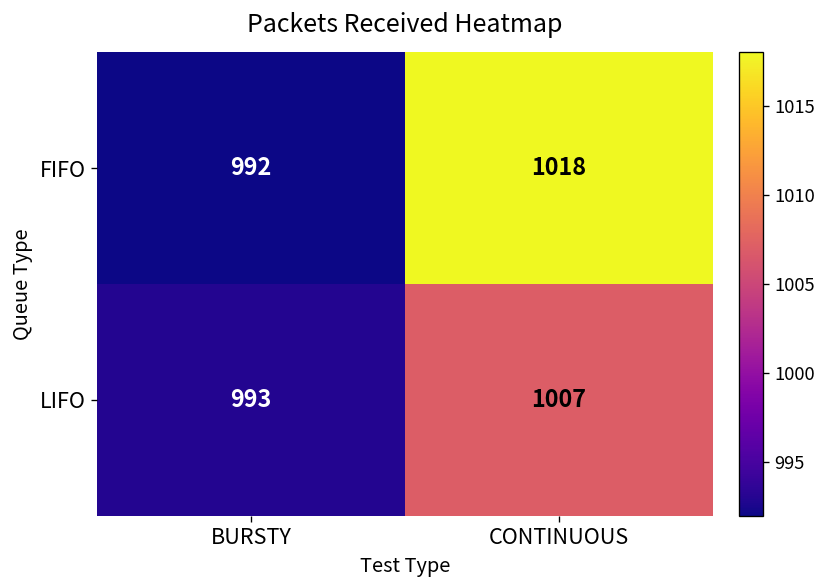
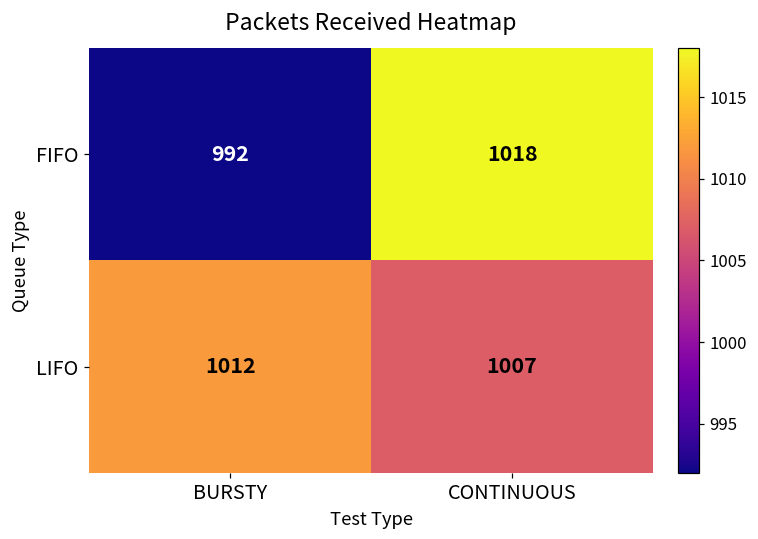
  {
    "FIFO": {
      "BURSTY": 992,
      "CONTINUOUS": 1018
    },
    "LIFO": {
-     "BURSTY": 993,
+     "BURSTY": 1012,
      "CONTINUOUS": 1007
    }
  }
